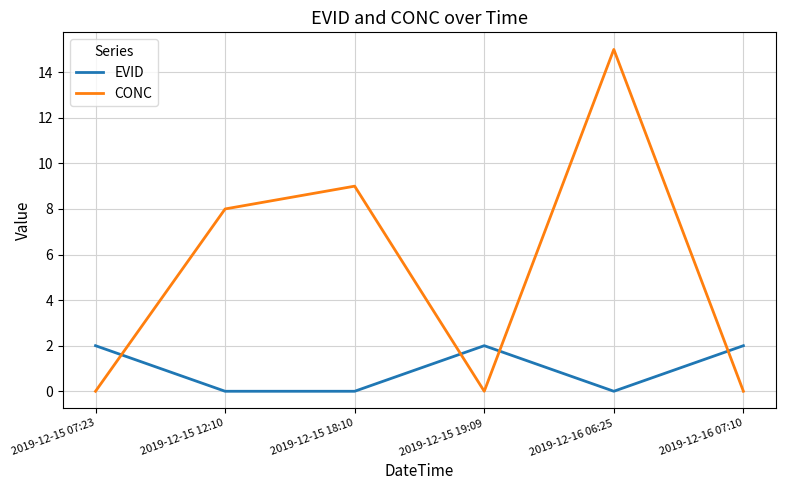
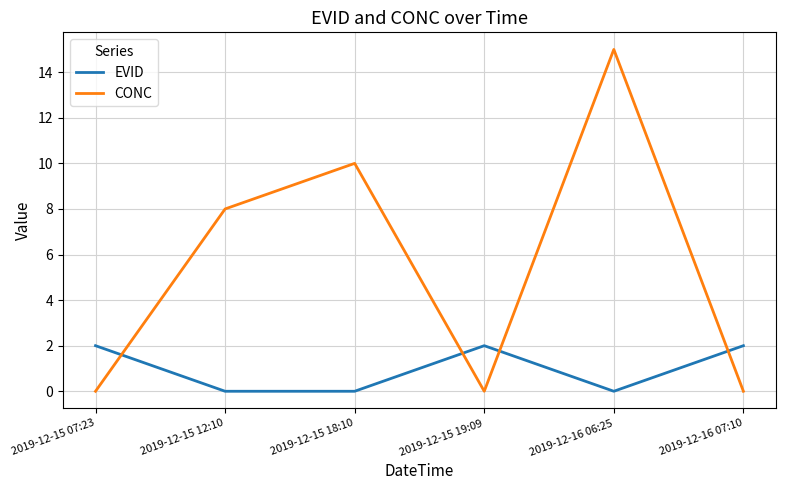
  {
    "EVID": {
      "2019-12-15 07:23": 2,
      "2019-12-15 12:10": 0,
      "2019-12-15 18:10": 0,
      "2019-12-15 19:09": 2,
      "2019-12-16 06:25": 0,
      "2019-12-16 07:10": 2
    },
    "CONC": {
      "2019-12-15 07:23": 0,
      "2019-12-15 12:10": 8,
-     "2019-12-15 18:10": 9,
+     "2019-12-15 18:10": 10,
      "2019-12-15 19:09": 0,
      "2019-12-16 06:25": 15,
      "2019-12-16 07:10": 0
    }
  }
